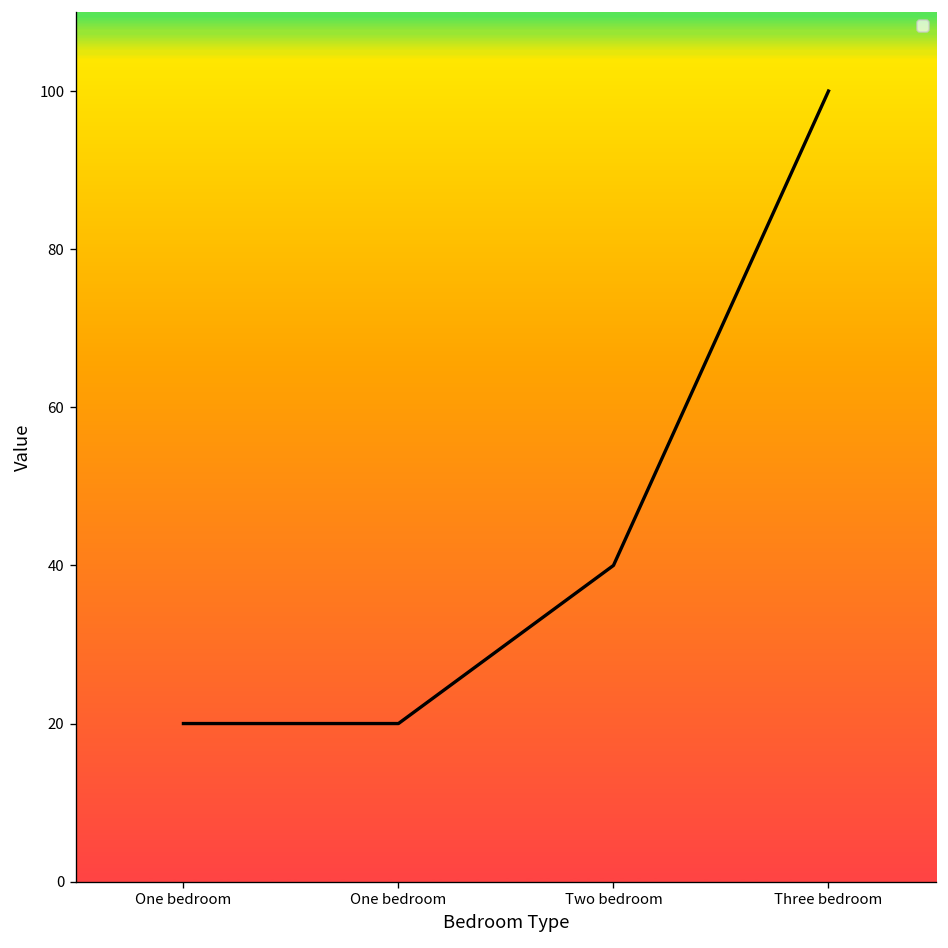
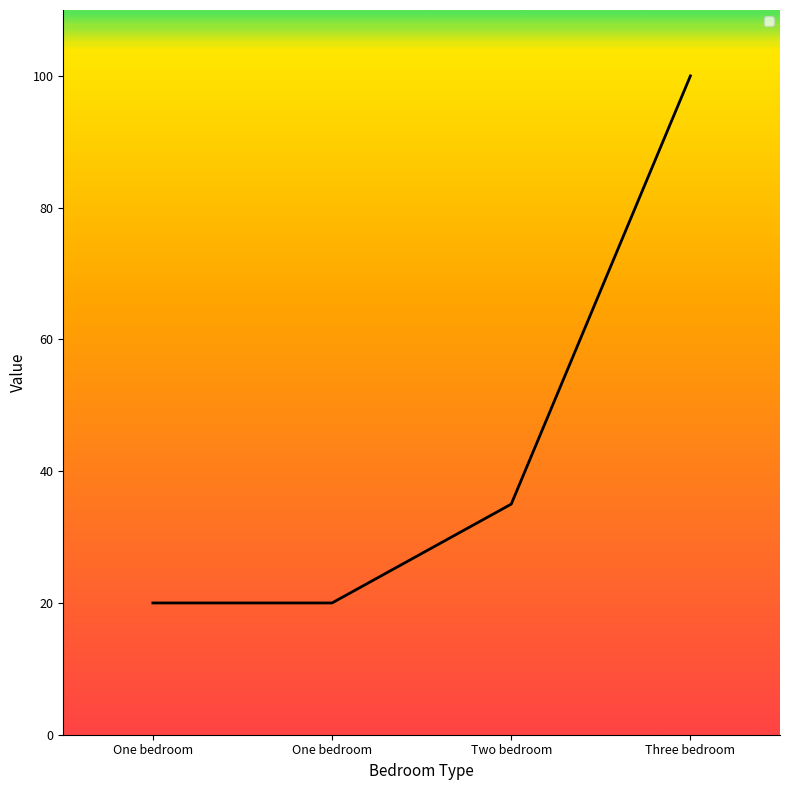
  {
-   "Two bedroom": 40,
+   "Two bedroom": 35,
    "Three bedroom": 100
  }
